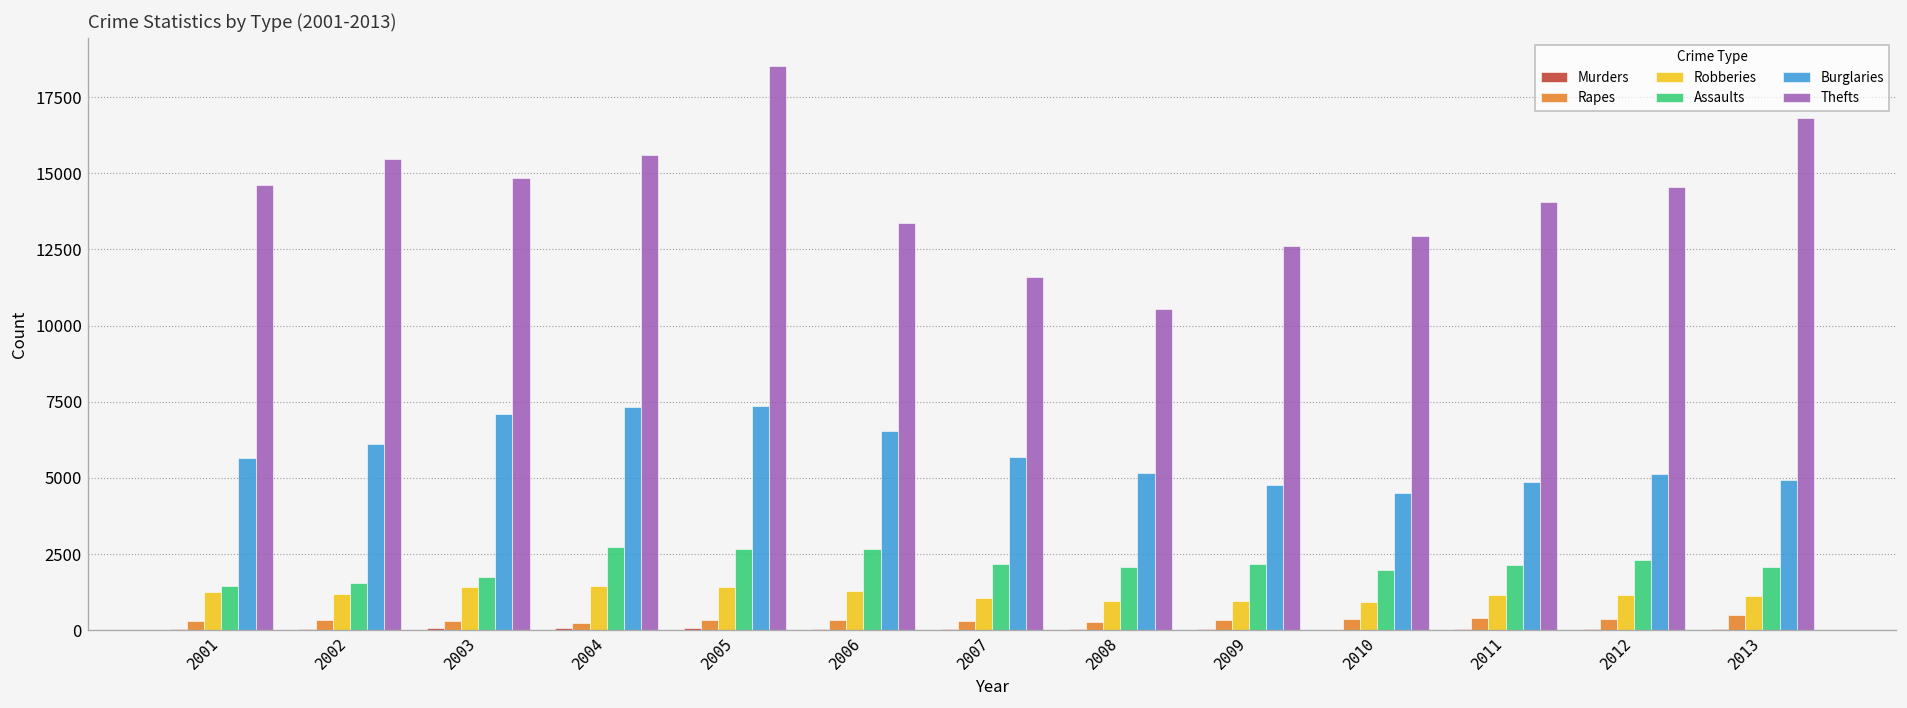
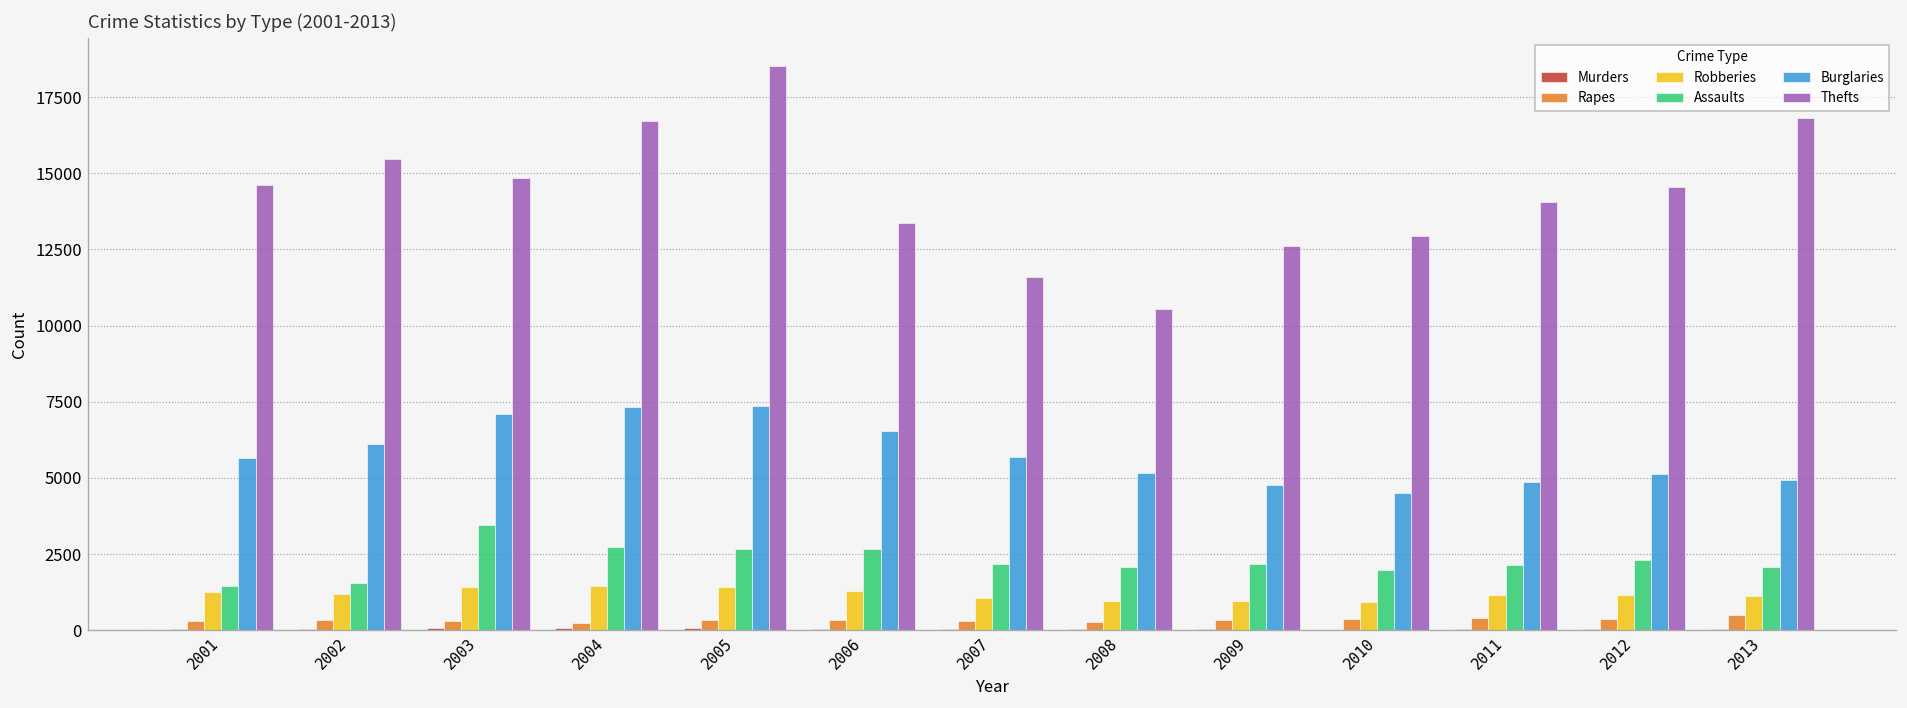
  {
    "Rapes": {
      "2001": 300,
      "2002": 300,
      "2003": 300,
      "2004": 200,
      "2005": 300,
      "2006": 300,
      "2007": 300,
      "2008": 300,
      "2009": 300,
      "2010": 400,
      "2011": 400,
      "2012": 400,
      "2013": 500
    },
    "Robberies": {
      "2001": 1300,
      "2002": 1200,
      "2003": 1400,
      "2004": 1400,
      "2005": 1400,
      "2006": 1300,
      "2007": 1000,
      "2008": 1000,
      "2009": 900,
      "2010": 900,
      "2011": 1100,
      "2012": 1200,
      "2013": 1100
    },
    "Assaults": {
      "2001": 1500,
      "2002": 1500,
-     "2003": 1700,
+     "2003": 3400,
      "2004": 2700,
      "2005": 2700,
      "2006": 2700,
      "2007": 2200,
      "2008": 2100,
      "2009": 2200,
      "2010": 2000,
      "2011": 2100,
      "2012": 2300,
      "2013": 2100
    },
    "Burglaries": {
      "2001": 5600,
      "2002": 6100,
      "2003": 7100,
      "2004": 7300,
      "2005": 7400,
      "2006": 6500,
      "2007": 5700,
      "2008": 5200,
      "2009": 4800,
      "2010": 4500,
      "2011": 4900,
      "2012": 5100,
      "2013": 4900
    },
    "Thefts": {
      "2001": 14600,
      "2002": 15500,
      "2003": 14800,
-     "2004": 15600,
+     "2004": 16700,
      "2005": 18500,
      "2006": 13400,
      "2007": 11600,
      "2008": 10500,
      "2009": 12600,
      "2010": 12900,
      "2011": 14000,
      "2012": 14500,
      "2013": 16800
    }
  }
